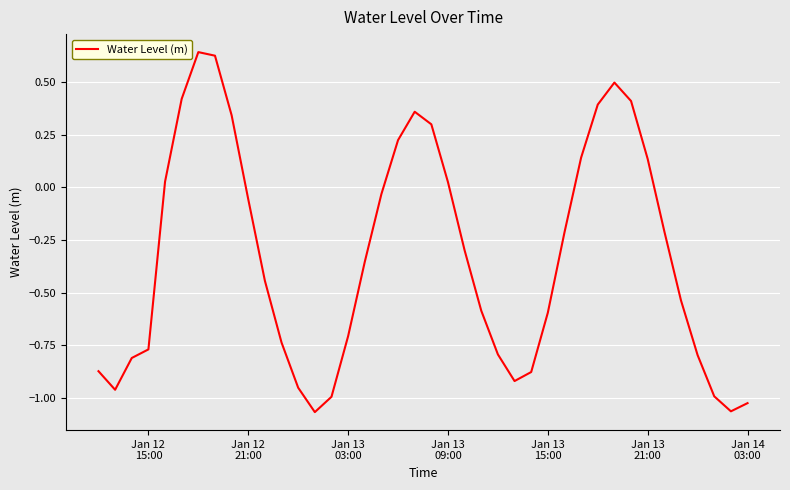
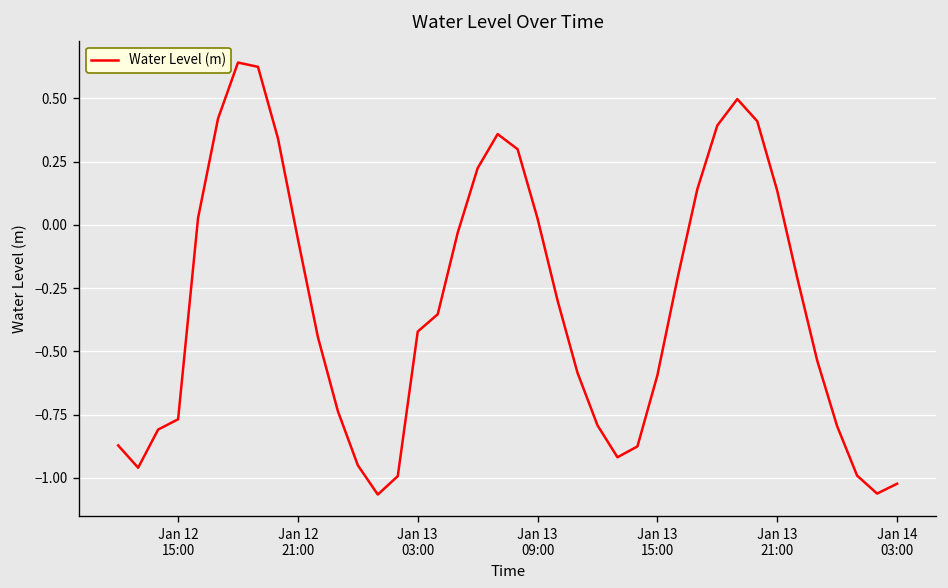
  {
    "Jan 12 15:00": -0.77,
    "Jan 12 21:00": -0.06,
-   "Jan 13 03:00": -0.71,
+   "Jan 13 03:00": -0.42,
    "Jan 13 09:00": 0.02,
    "Jan 13 15:00": -0.59,
    "Jan 13 21:00": 0.13,
    "Jan 14 03:00": -1.02
  }
